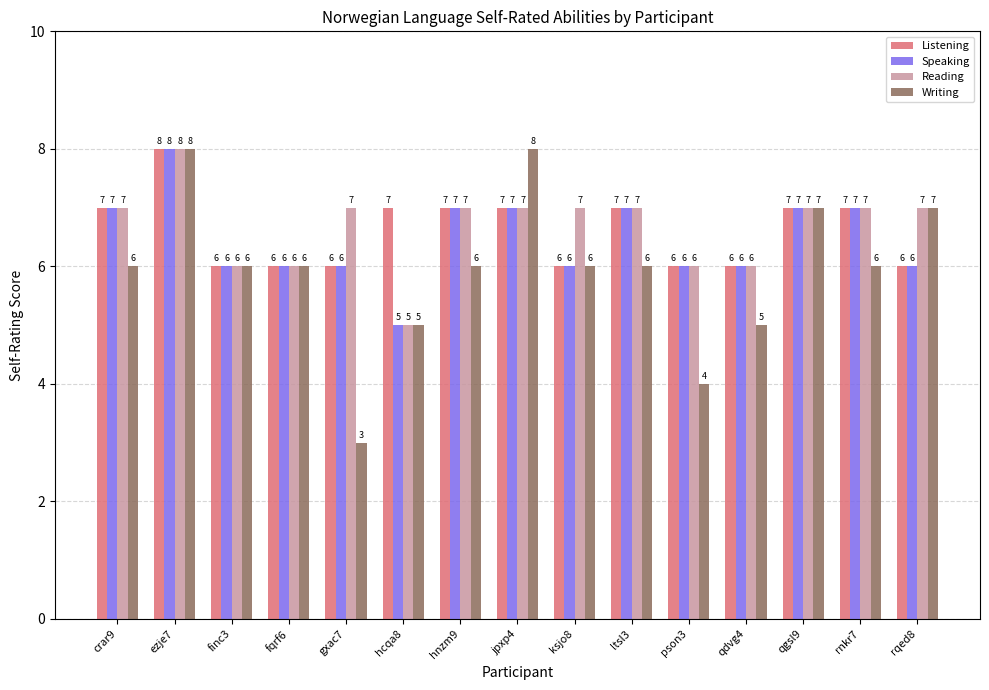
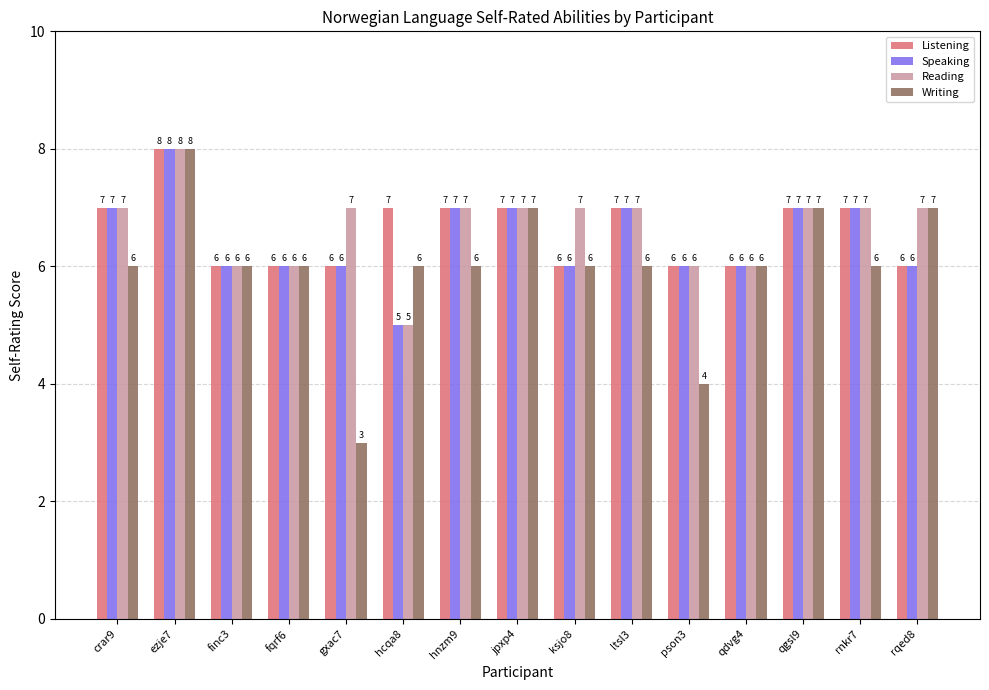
  {
    "Listening": {
      "crar9": 7,
      "ezje7": 8,
      "finc3": 6,
      "fqrf6": 6,
      "gxac7": 6,
      "hcqa8": 7,
      "hnzm9": 7,
      "jpxp4": 7,
      "ksjo8": 6,
      "ltsl3": 7,
      "pson3": 6,
      "qdvg4": 6,
      "qgsl9": 7,
      "rnkr7": 7,
      "rqed8": 6
    },
    "Speaking": {
      "crar9": 7,
      "ezje7": 8,
      "finc3": 6,
      "fqrf6": 6,
      "gxac7": 6,
      "hcqa8": 5,
      "hnzm9": 7,
      "jpxp4": 7,
      "ksjo8": 6,
      "ltsl3": 7,
      "pson3": 6,
      "qdvg4": 6,
      "qgsl9": 7,
      "rnkr7": 7,
      "rqed8": 6
    },
    "Reading": {
      "crar9": 7,
      "ezje7": 8,
      "finc3": 6,
      "fqrf6": 6,
      "gxac7": 7,
      "hcqa8": 5,
      "hnzm9": 7,
      "jpxp4": 7,
      "ksjo8": 7,
      "ltsl3": 7,
      "pson3": 6,
      "qdvg4": 6,
      "qgsl9": 7,
      "rnkr7": 7,
      "rqed8": 7
    },
    "Writing": {
      "crar9": 6,
      "ezje7": 8,
      "finc3": 6,
      "fqrf6": 6,
      "gxac7": 3,
-     "hcqa8": 5,
+     "hcqa8": 6,
      "hnzm9": 6,
-     "jpxp4": 8,
+     "jpxp4": 7,
      "ksjo8": 6,
      "ltsl3": 6,
      "pson3": 4,
-     "qdvg4": 5,
+     "qdvg4": 6,
      "qgsl9": 7,
      "rnkr7": 6,
      "rqed8": 7
    }
  }
